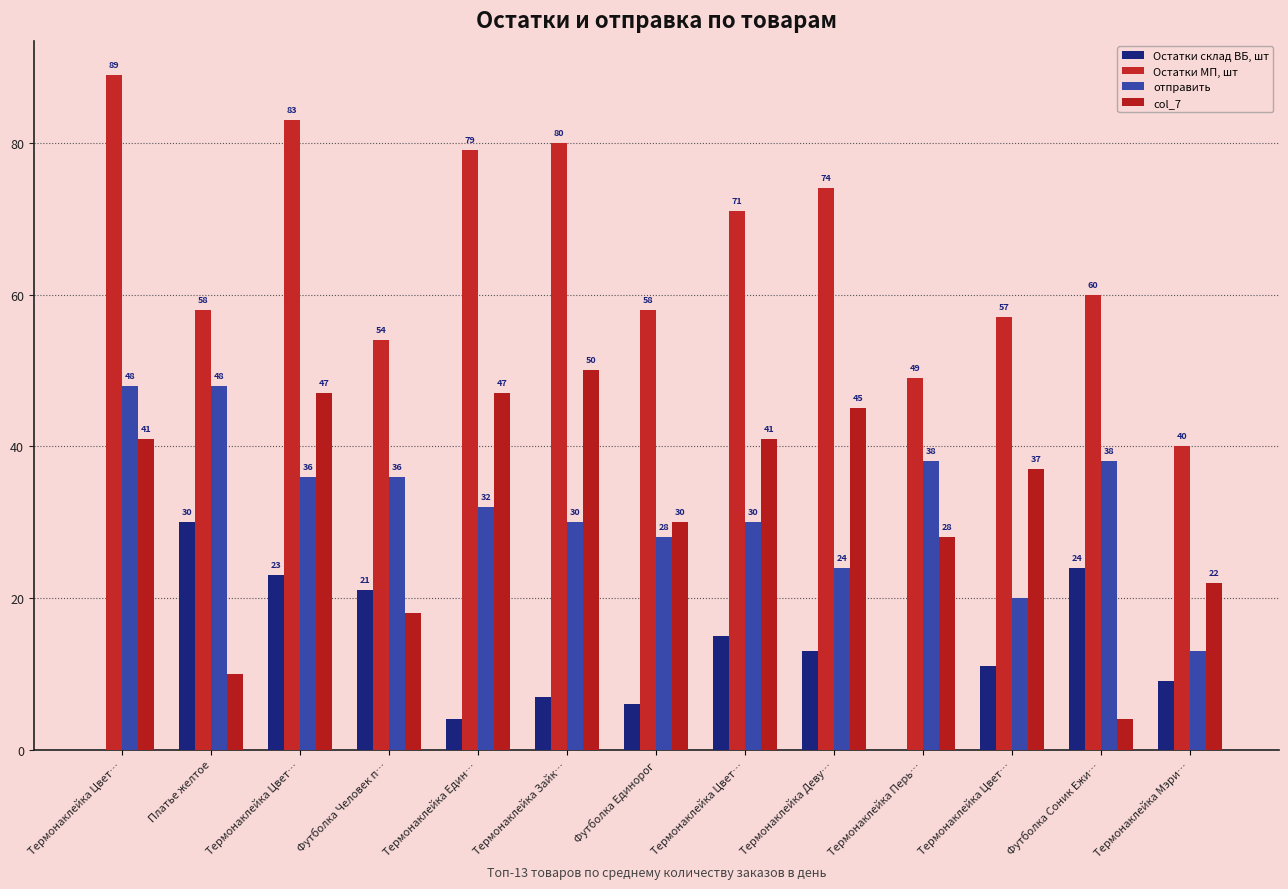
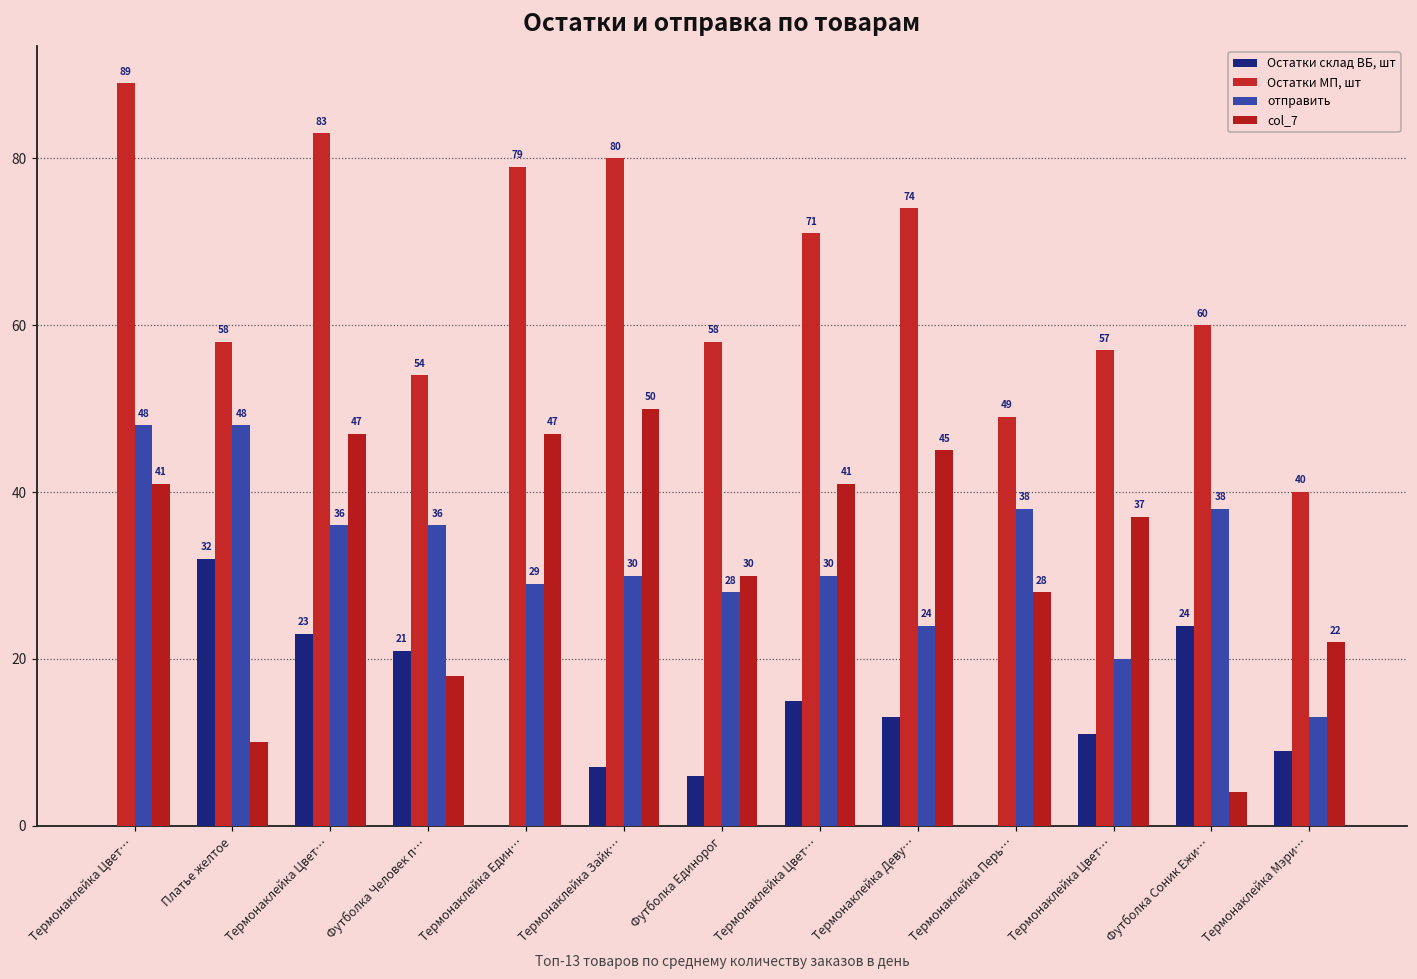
  {
    "Остатки склад ВБ, шт": {
-     "Платье желтое": 30,
+     "Платье желтое": 32,
      "Футболка Человек п…": 21,
-     "Термонаклейка Един…": 4,
+     "Термонаклейка Един…": 0,
      "Футболка Соник Ежи…": 24
    },
    "отправить": {
      "Платье желтое": 48,
      "Футболка Человек п…": 36,
-     "Термонаклейка Един…": 32,
+     "Термонаклейка Един…": 29,
      "Термонаклейка Зайк…": 30,
      "Футболка Единорог": 28,
      "Термонаклейка Деву…": 24,
      "Термонаклейка Перь…": 38,
      "Футболка Соник Ежи…": 38
    }
  }
